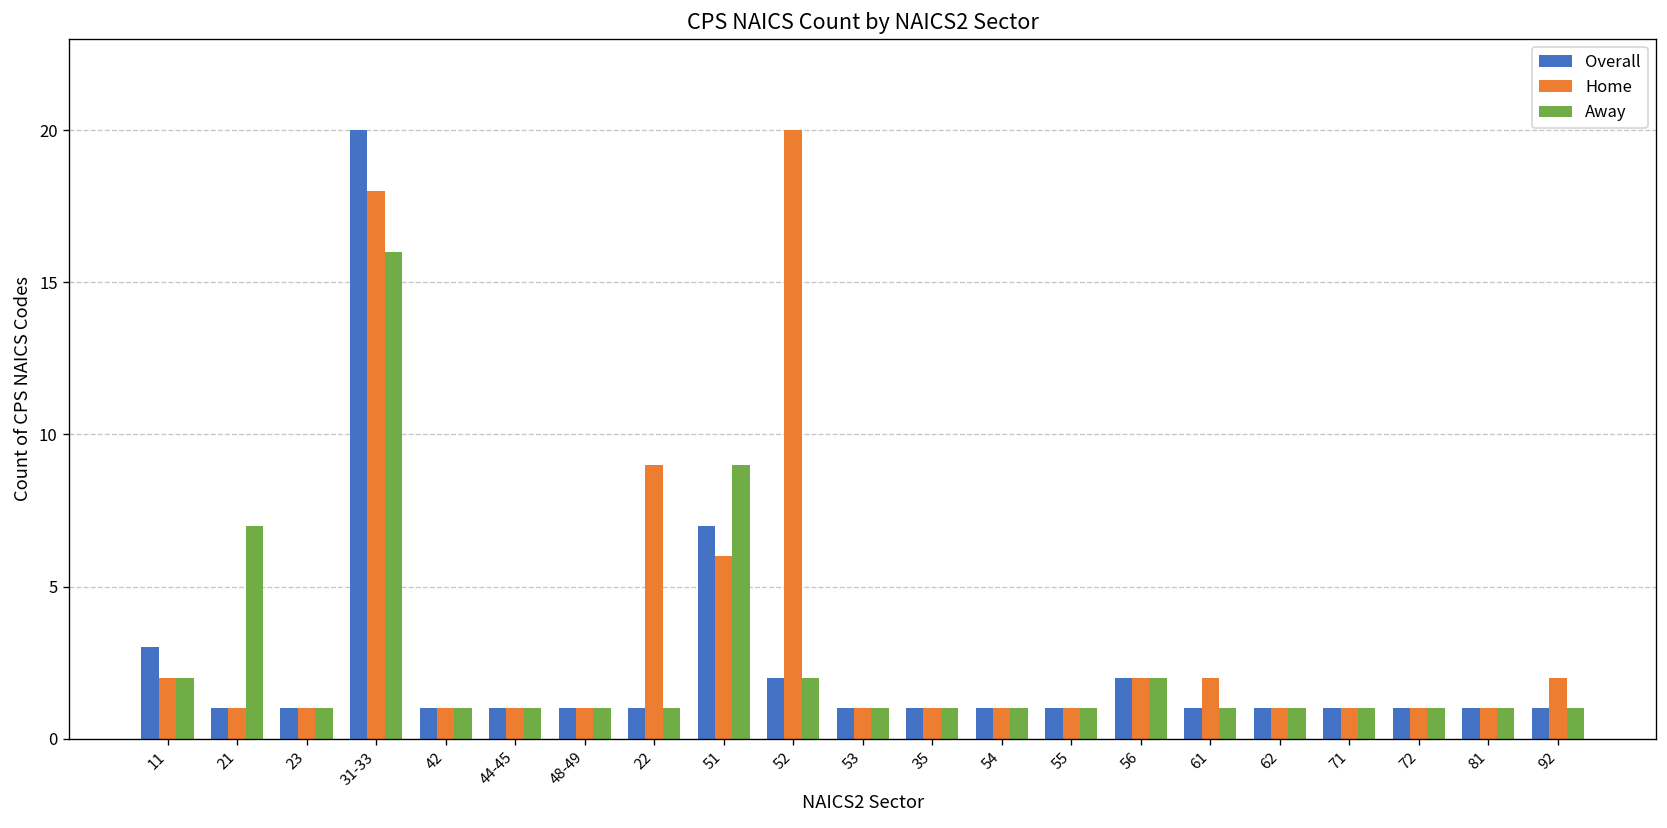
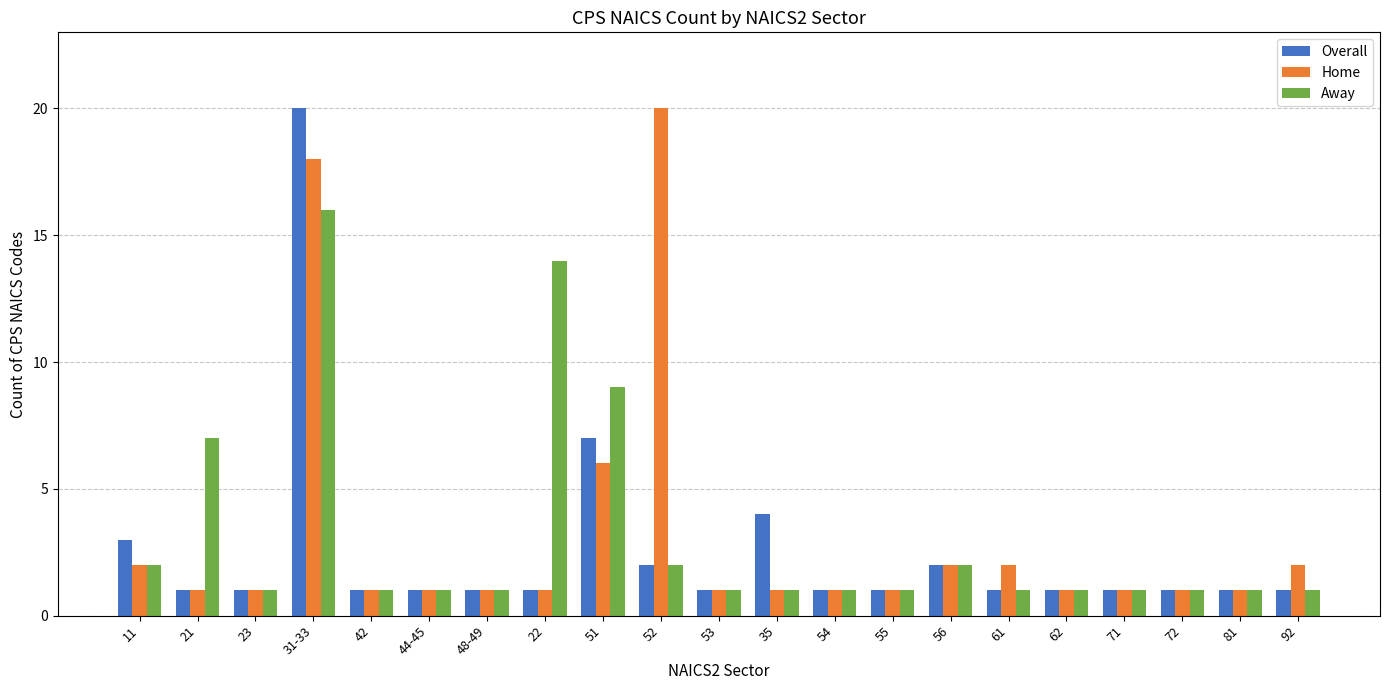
  {
    "Overall": {
      "11": 3,
      "21": 1,
      "23": 1,
      "31-33": 20,
      "42": 1,
      "44-45": 1,
      "48-49": 1,
      "22": 1,
      "51": 7,
      "52": 2,
      "53": 1,
-     "35": 1,
+     "35": 4,
      "54": 1,
      "55": 1,
      "56": 2,
      "61": 1,
      "62": 1,
      "71": 1,
      "72": 1,
      "81": 1,
      "92": 1
    },
    "Home": {
      "11": 2,
      "21": 1,
      "23": 1,
      "31-33": 18,
      "42": 1,
      "44-45": 1,
      "48-49": 1,
-     "22": 9,
+     "22": 1,
      "51": 6,
      "52": 20,
      "53": 1,
      "35": 1,
      "54": 1,
      "55": 1,
      "56": 2,
      "61": 2,
      "62": 1,
      "71": 1,
      "72": 1,
      "81": 1,
      "92": 2
    },
    "Away": {
      "11": 2,
      "21": 7,
      "23": 1,
      "31-33": 16,
      "42": 1,
      "44-45": 1,
      "48-49": 1,
-     "22": 1,
+     "22": 14,
      "51": 9,
      "52": 2,
      "53": 1,
      "35": 1,
      "54": 1,
      "55": 1,
      "56": 2,
      "61": 1,
      "62": 1,
      "71": 1,
      "72": 1,
      "81": 1,
      "92": 1
    }
  }
